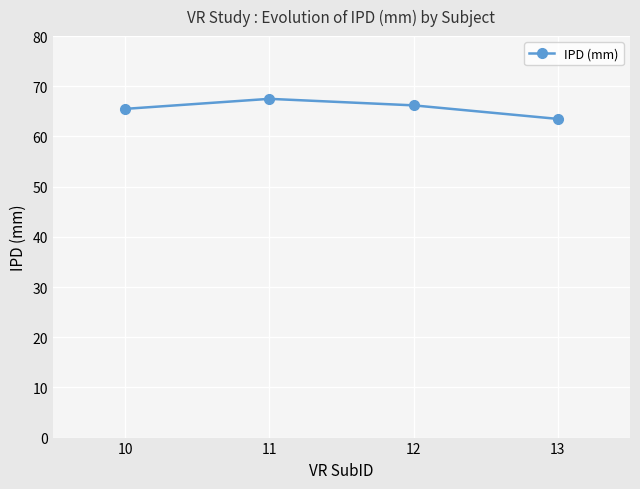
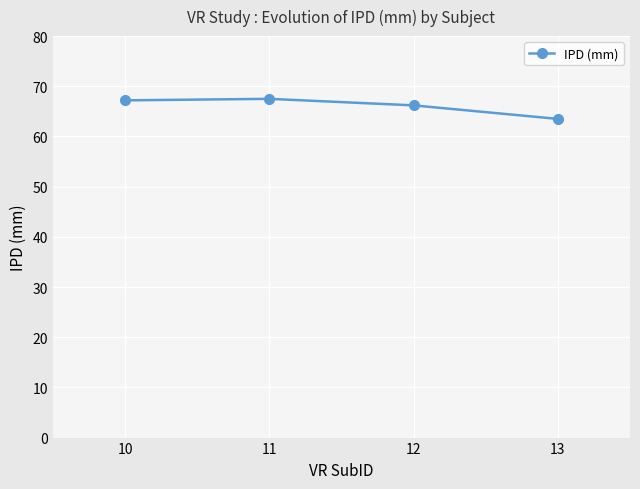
  {
-   "10": 66,
+   "10": 67,
    "11": 68,
    "12": 66,
    "13": 64
  }
